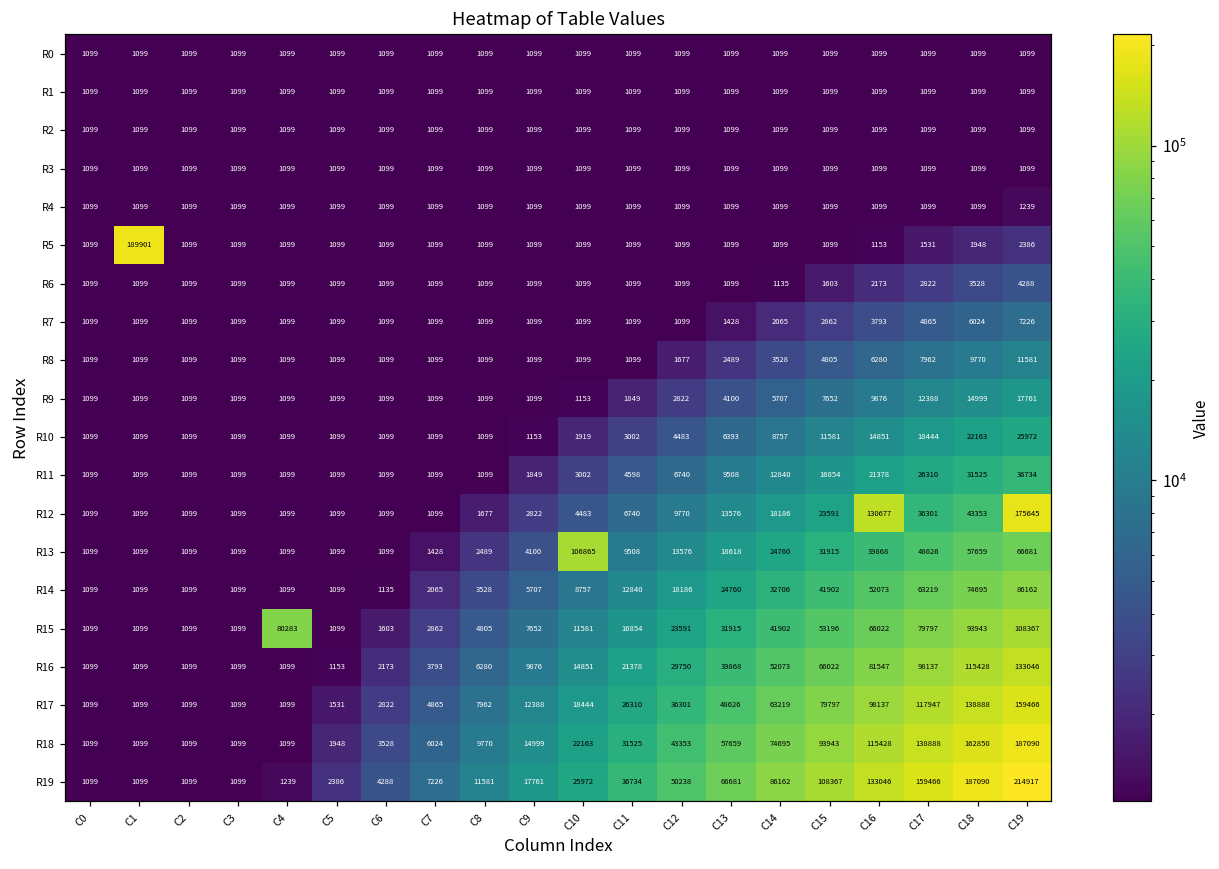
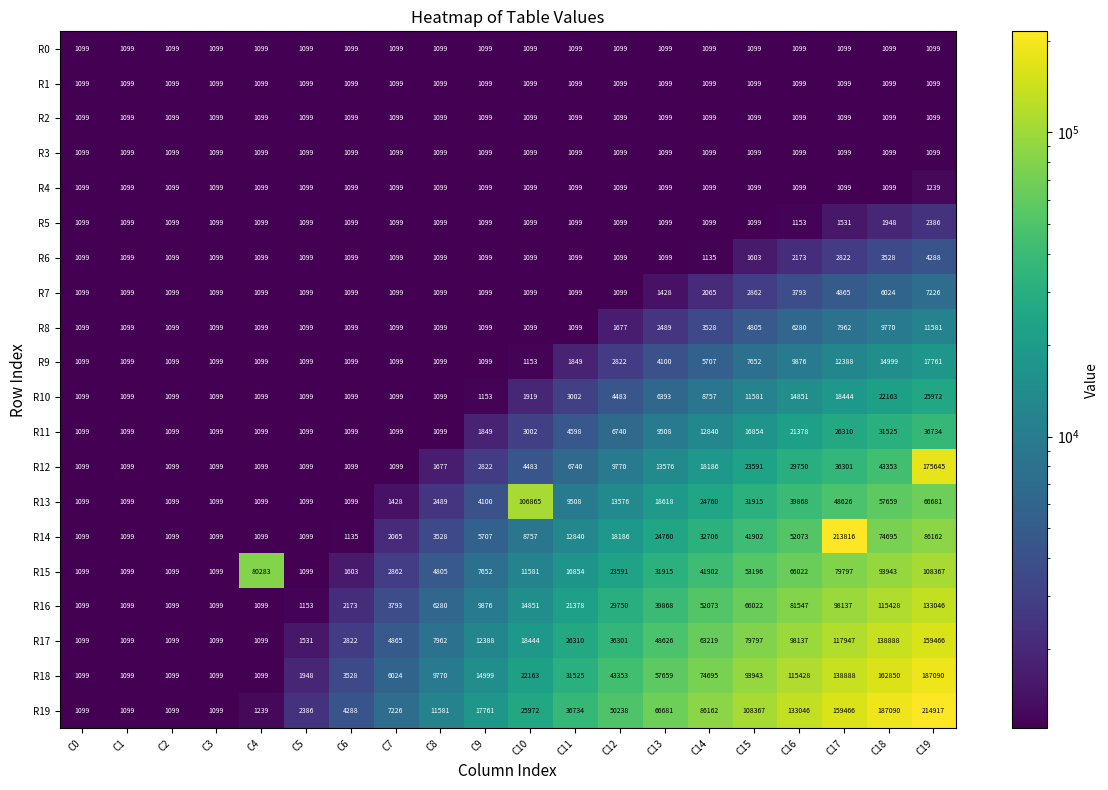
  {
    "R5": {
      "C0": 1099,
-     "C1": 189901,
+     "C1": 1099,
      "C2": 1099,
      "C3": 1099,
      "C4": 1099,
      "C5": 1099,
      "C6": 1099,
      "C7": 1099,
      "C8": 1099,
      "C9": 1099,
      "C10": 1099,
      "C11": 1099,
      "C12": 1099,
      "C13": 1099,
      "C14": 1099,
      "C15": 1099,
      "C16": 1153,
      "C17": 1531,
      "C18": 1948,
      "C19": 2386
    },
    "R12": {
      "C0": 1099,
      "C1": 1099,
      "C2": 1099,
      "C3": 1099,
      "C4": 1099,
      "C5": 1099,
      "C6": 1099,
      "C7": 1099,
      "C8": 1677,
      "C9": 2822,
      "C10": 4483,
      "C11": 6740,
      "C12": 9770,
      "C13": 13576,
      "C14": 18186,
      "C15": 23591,
-     "C16": 130677,
+     "C16": 29750,
      "C17": 36301,
      "C18": 43353,
      "C19": 175645
    },
    "R14": {
      "C0": 1099,
      "C1": 1099,
      "C2": 1099,
      "C3": 1099,
      "C4": 1099,
      "C5": 1099,
      "C6": 1135,
      "C7": 2065,
      "C8": 3528,
      "C9": 5707,
      "C10": 8757,
      "C11": 12840,
      "C12": 18186,
      "C13": 24760,
      "C14": 32706,
      "C15": 41902,
      "C16": 52073,
-     "C17": 63219,
+     "C17": 213816,
      "C18": 74695,
      "C19": 86162
    }
  }
